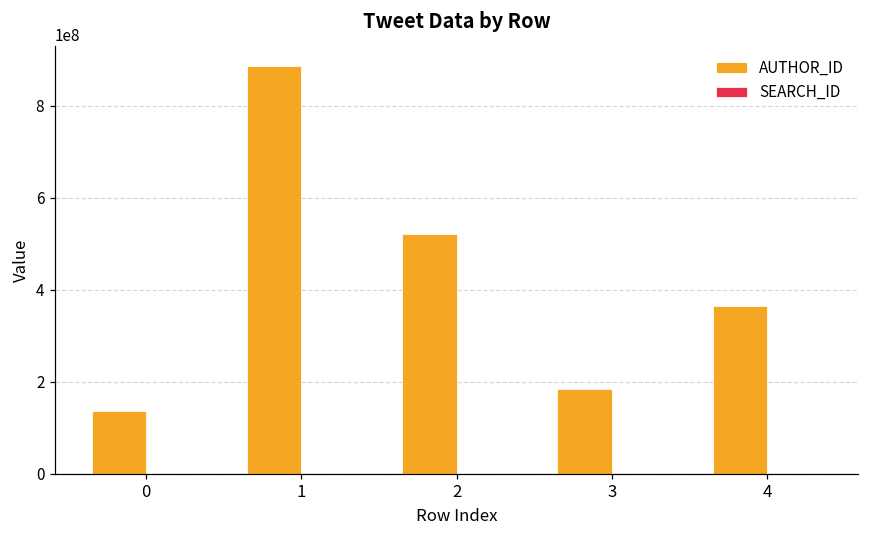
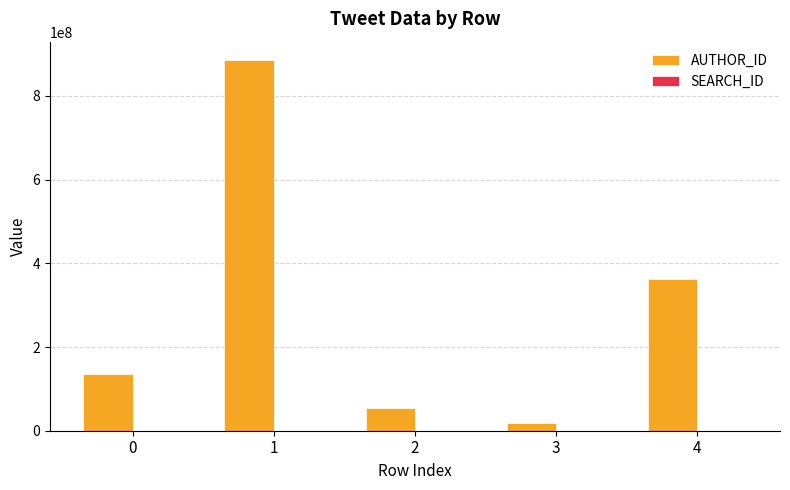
  {
    "AUTHOR_ID": {
      "0": 140000000,
      "1": 890000000,
-     "2": 520000000,
-     "3": 180000000,
+     "2": 50000000,
+     "3": 20000000,
      "4": 360000000
    }
  }
